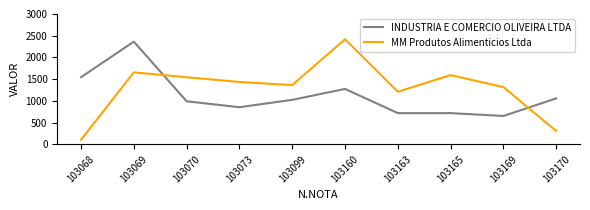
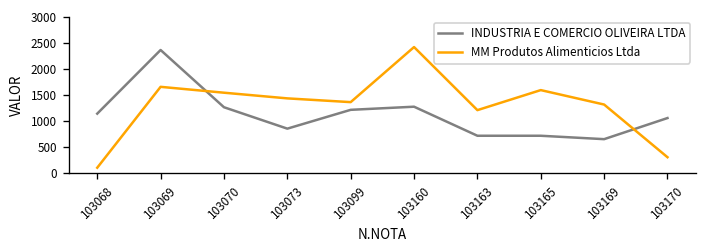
  {
    "INDUSTRIA E COMERCIO OLIVEIRA LTDA": {
-     "103068": 1500,
+     "103068": 1100,
      "103069": 2400,
-     "103070": 1000,
+     "103070": 1300,
      "103073": 900,
-     "103099": 1000,
+     "103099": 1200,
      "103160": 1300,
      "103163": 700,
      "103165": 700,
      "103169": 700,
      "103170": 1100
    },
    "MM Produtos Alimenticios Ltda": {
      "103068": 100,
      "103069": 1700,
      "103070": 1500,
      "103073": 1400,
      "103099": 1400,
      "103160": 2400,
      "103163": 1200,
      "103165": 1600,
      "103169": 1300,
      "103170": 300
    }
  }
